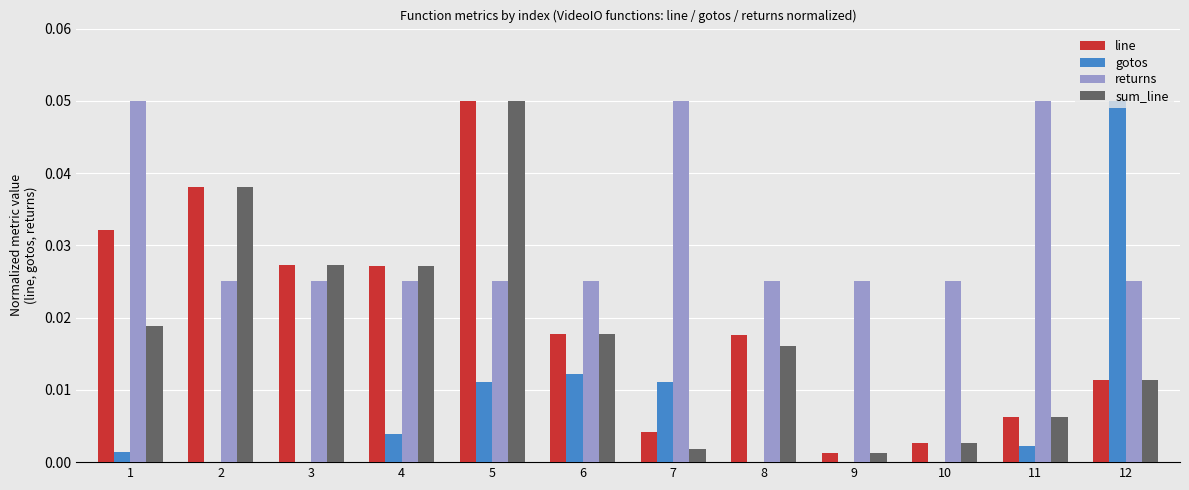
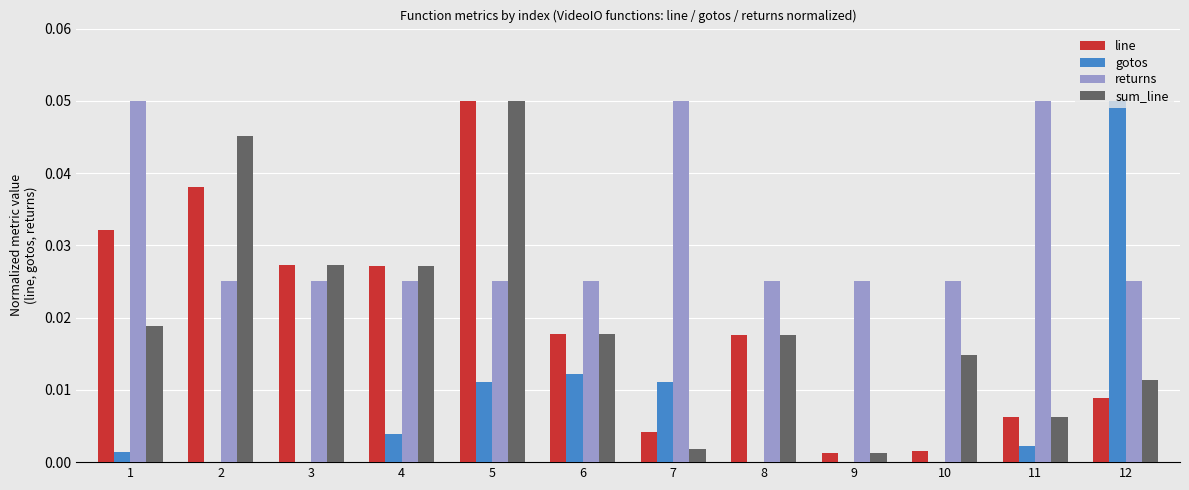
  {
    "line": {
      "1": 0.032,
      "2": 0.038,
      "3": 0.027,
      "4": 0.027,
      "5": 0.050,
      "6": 0.018,
      "7": 0.004,
      "8": 0.018,
      "9": 0.001,
-     "10": 0.003,
+     "10": 0.001,
      "11": 0.006,
-     "12": 0.011
+     "12": 0.009
    },
    "gotos": {
      "1": 0.001,
      "2": 0.000,
      "3": 0.000,
      "4": 0.004,
      "5": 0.011,
      "6": 0.012,
      "7": 0.011,
      "8": 0.000,
      "9": 0.000,
      "10": 0.000,
      "11": 0.002
    },
    "returns": {
      "1": 0.050,
      "2": 0.025,
      "3": 0.025,
      "4": 0.025,
      "5": 0.025,
      "6": 0.025,
      "7": 0.050,
      "8": 0.025,
      "9": 0.025,
      "10": 0.025,
      "11": 0.050,
      "12": 0.025
    },
    "sum_line": {
      "1": 0.019,
-     "2": 0.038,
+     "2": 0.045,
      "3": 0.027,
      "4": 0.027,
      "5": 0.050,
      "6": 0.018,
      "7": 0.002,
-     "8": 0.016,
+     "8": 0.018,
      "9": 0.001,
-     "10": 0.003,
+     "10": 0.015,
      "11": 0.006,
      "12": 0.011
    }
  }
